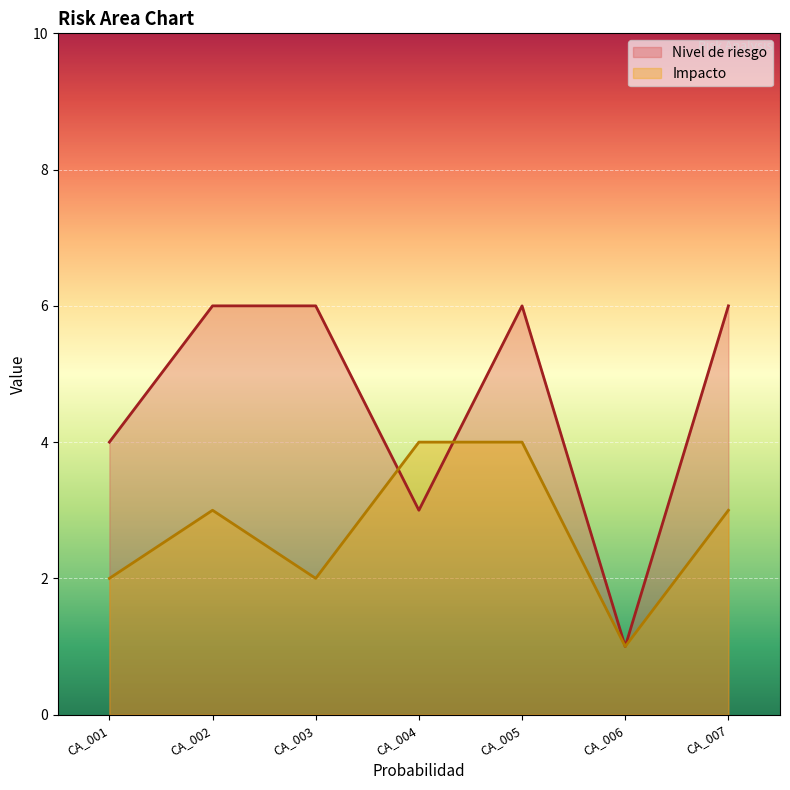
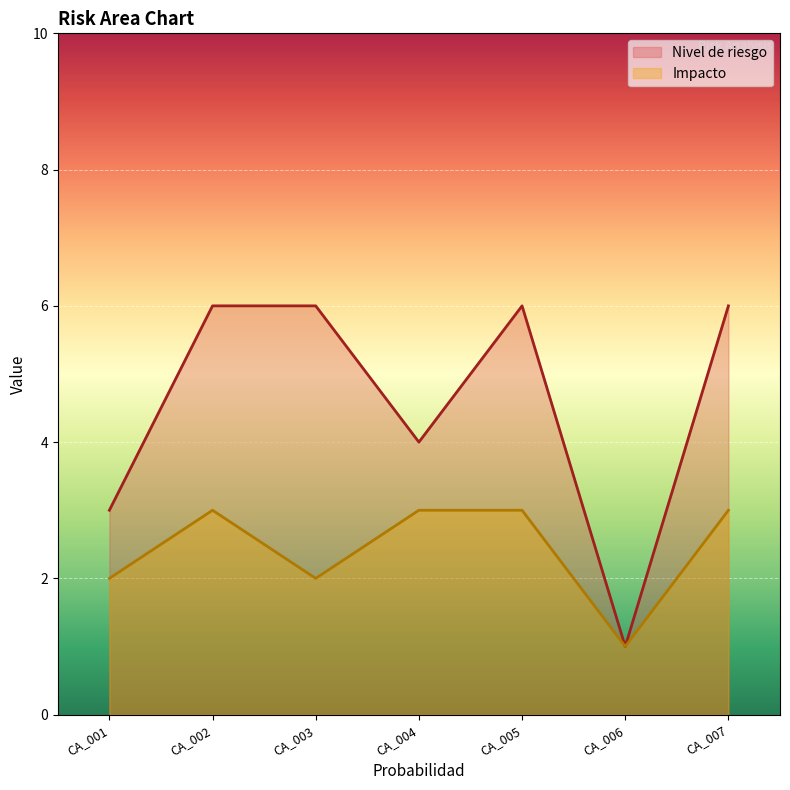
  {
    "Nivel de riesgo": {
-     "CA_001": 4,
+     "CA_001": 3,
      "CA_002": 6,
      "CA_003": 6,
-     "CA_004": 3,
+     "CA_004": 4,
      "CA_005": 6,
      "CA_007": 6
    },
    "Impacto": {
      "CA_001": 2,
      "CA_002": 3,
      "CA_003": 2,
-     "CA_004": 4,
-     "CA_005": 4,
+     "CA_004": 3,
+     "CA_005": 3,
      "CA_007": 3
    }
  }
